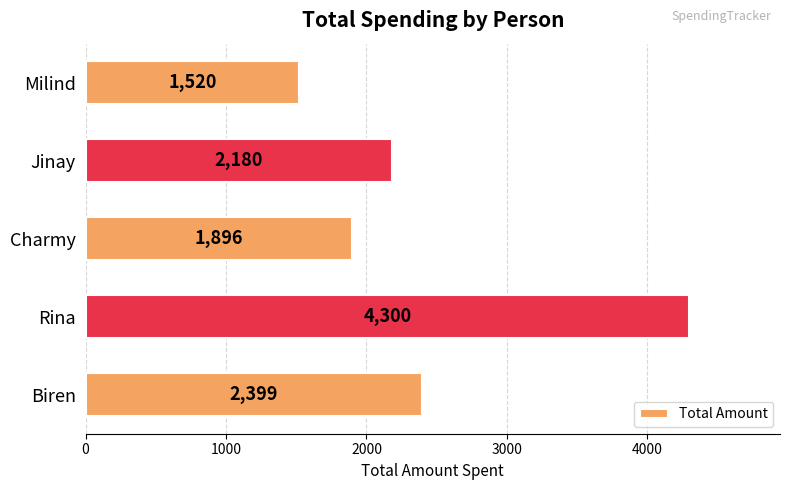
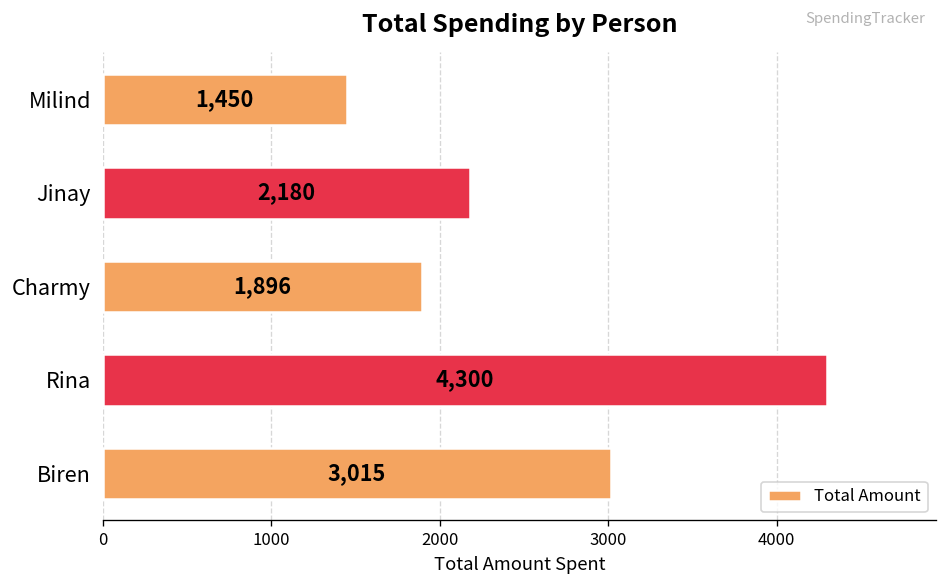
  {
-   "Milind": "1,520",
+   "Milind": "1,450",
    "Jinay": "2,180",
    "Charmy": "1,896",
    "Rina": "4,300",
-   "Biren": "2,399"
+   "Biren": "3,015"
  }
